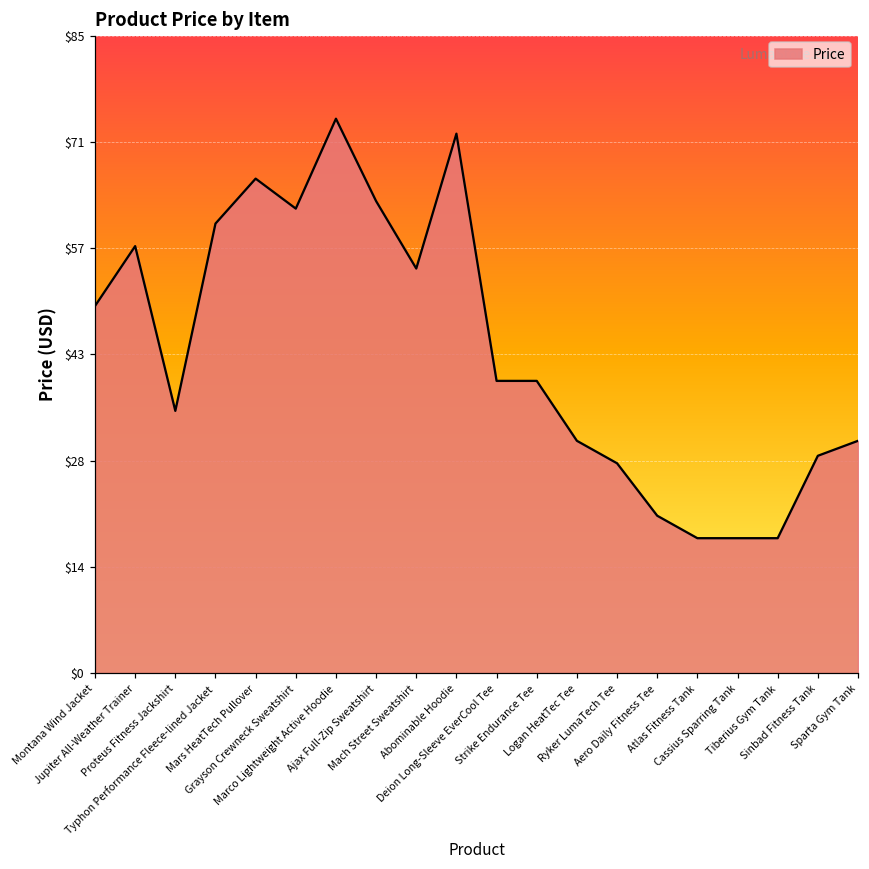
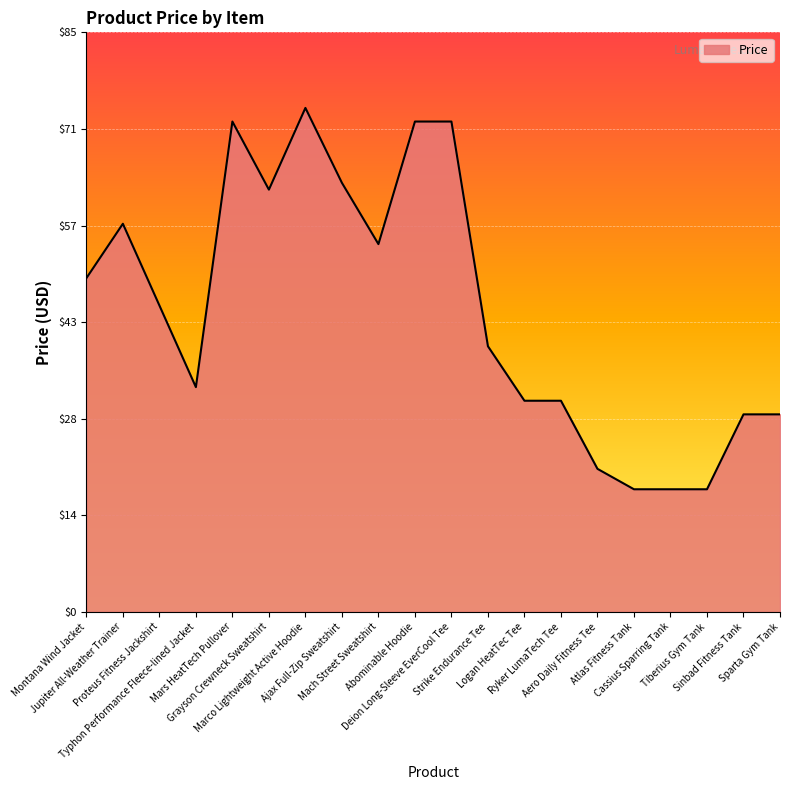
  {
    "Montana Wind Jacket": "$49",
    "Jupiter All-Weather Trainer": "$57",
-   "Proteus Fitness Jackshirt": "$35",
-   "Typhon Performance Fleece-lined Jacket": "$60",
-   "Mars HeatTech Pullover": "$66",
+   "Proteus Fitness Jackshirt": "$45",
+   "Typhon Performance Fleece-lined Jacket": "$33",
+   "Mars HeatTech Pullover": "$72",
    "Grayson Crewneck Sweatshirt": "$62",
    "Marco Lightweight Active Hoodie": "$74",
    "Ajax Full-Zip Sweatshirt": "$63",
    "Mach Street Sweatshirt": "$54",
    "Abominable Hoodie": "$72",
-   "Deion Long-Sleeve EverCool Tee": "$39",
+   "Deion Long-Sleeve EverCool Tee": "$72",
    "Strike Endurance Tee": "$39",
    "Logan HeatTec Tee": "$31",
-   "Ryker LumaTech Tee": "$28",
+   "Ryker LumaTech Tee": "$31",
    "Aero Daily Fitness Tee": "$21",
    "Atlas Fitness Tank": "$18",
    "Cassius Sparring Tank": "$18",
    "Tiberius Gym Tank": "$18",
    "Sinbad Fitness Tank": "$29",
-   "Sparta Gym Tank": "$31"
+   "Sparta Gym Tank": "$29"
  }
